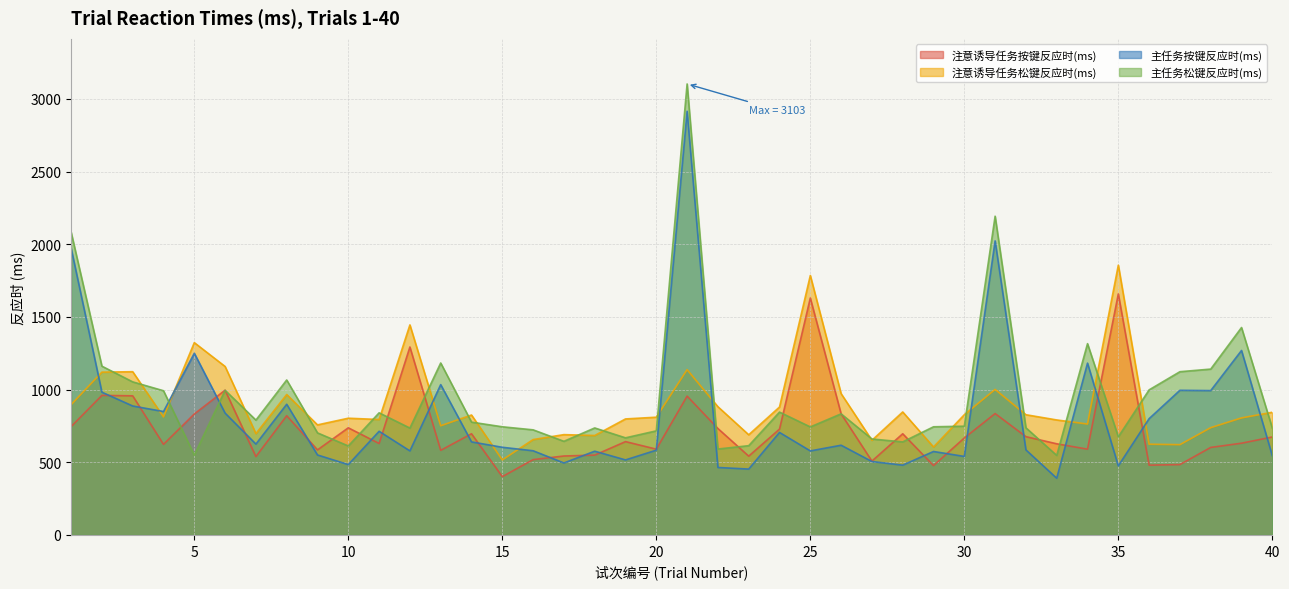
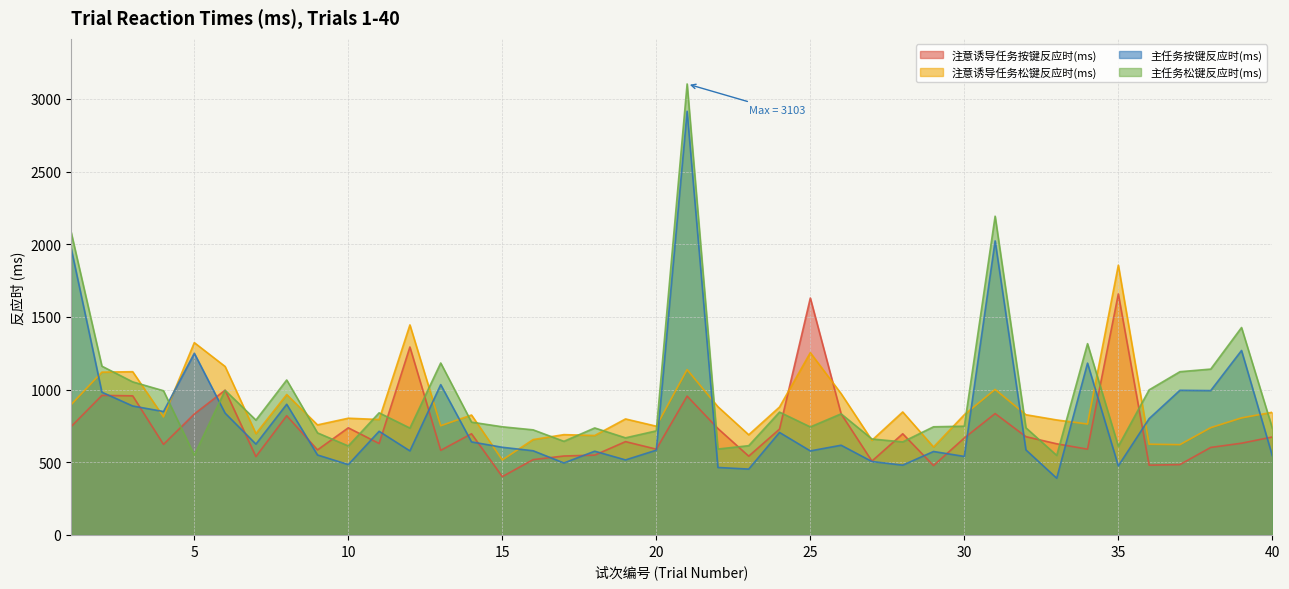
  {
    "注意诱导任务按键反应时(ms)": {
      "5": 830,
      "10": 740,
      "15": 400,
      "25": 1630,
      "30": 670,
      "35": 1660,
      "40": 670
    },
    "注意诱导任务松键反应时(ms)": {
      "5": 1320,
      "10": 800,
      "15": 520,
-     "20": 810,
-     "25": 1790,
+     "20": 750,
+     "25": 1250,
      "30": 830,
      "35": 1860,
      "40": 840
    },
    "主任务按键反应时(ms)": {
      "5": 1250,
      "10": 480,
      "15": 600,
      "25": 580,
      "30": 540,
      "35": 480,
      "40": 550
    },
    "主任务松键反应时(ms)": {
      "5": 550,
      "10": 610,
      "15": 740,
      "20": 720,
      "25": 740,
      "30": 750,
-     "35": 680,
+     "35": 610,
      "40": 740
    }
  }
